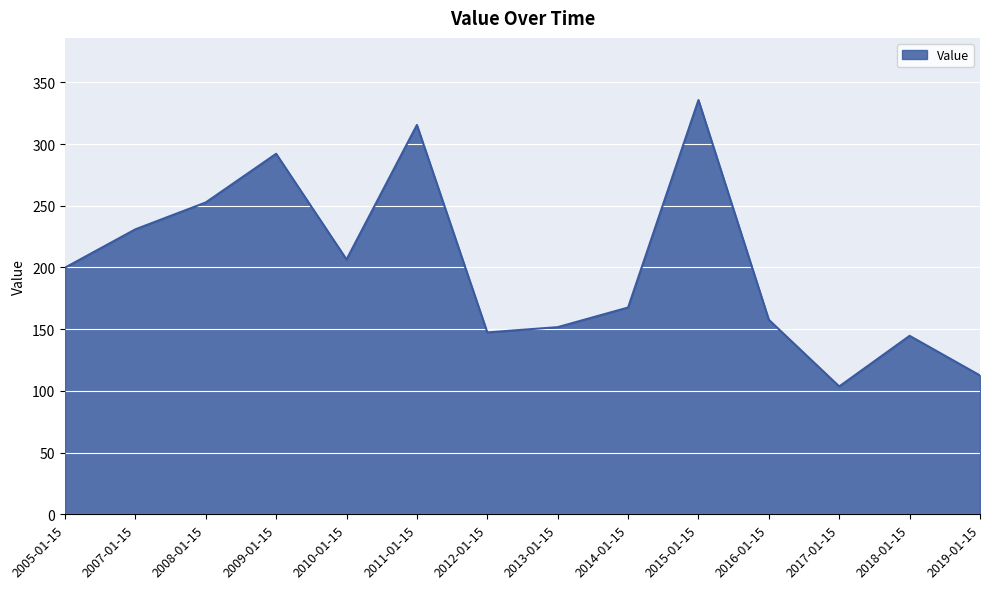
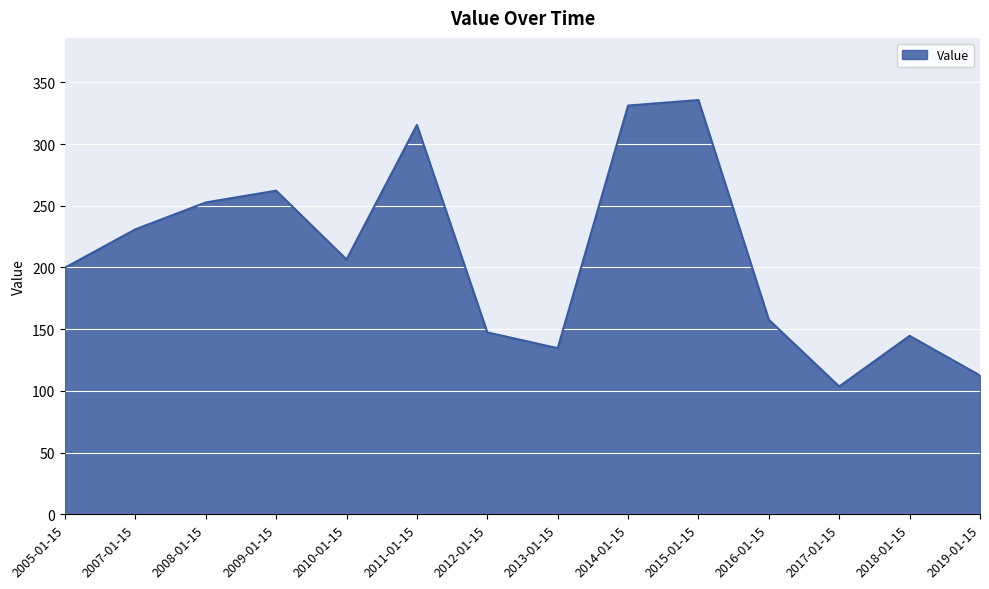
  {
    "2005-01-15": 200,
    "2007-01-15": 231,
    "2008-01-15": 253,
-   "2009-01-15": 292,
+   "2009-01-15": 262,
    "2010-01-15": 206,
    "2011-01-15": 315,
    "2012-01-15": 147,
-   "2013-01-15": 152,
-   "2014-01-15": 168,
+   "2013-01-15": 135,
+   "2014-01-15": 331,
    "2015-01-15": 336,
    "2016-01-15": 158,
    "2017-01-15": 104,
    "2018-01-15": 145,
    "2019-01-15": 112
  }
